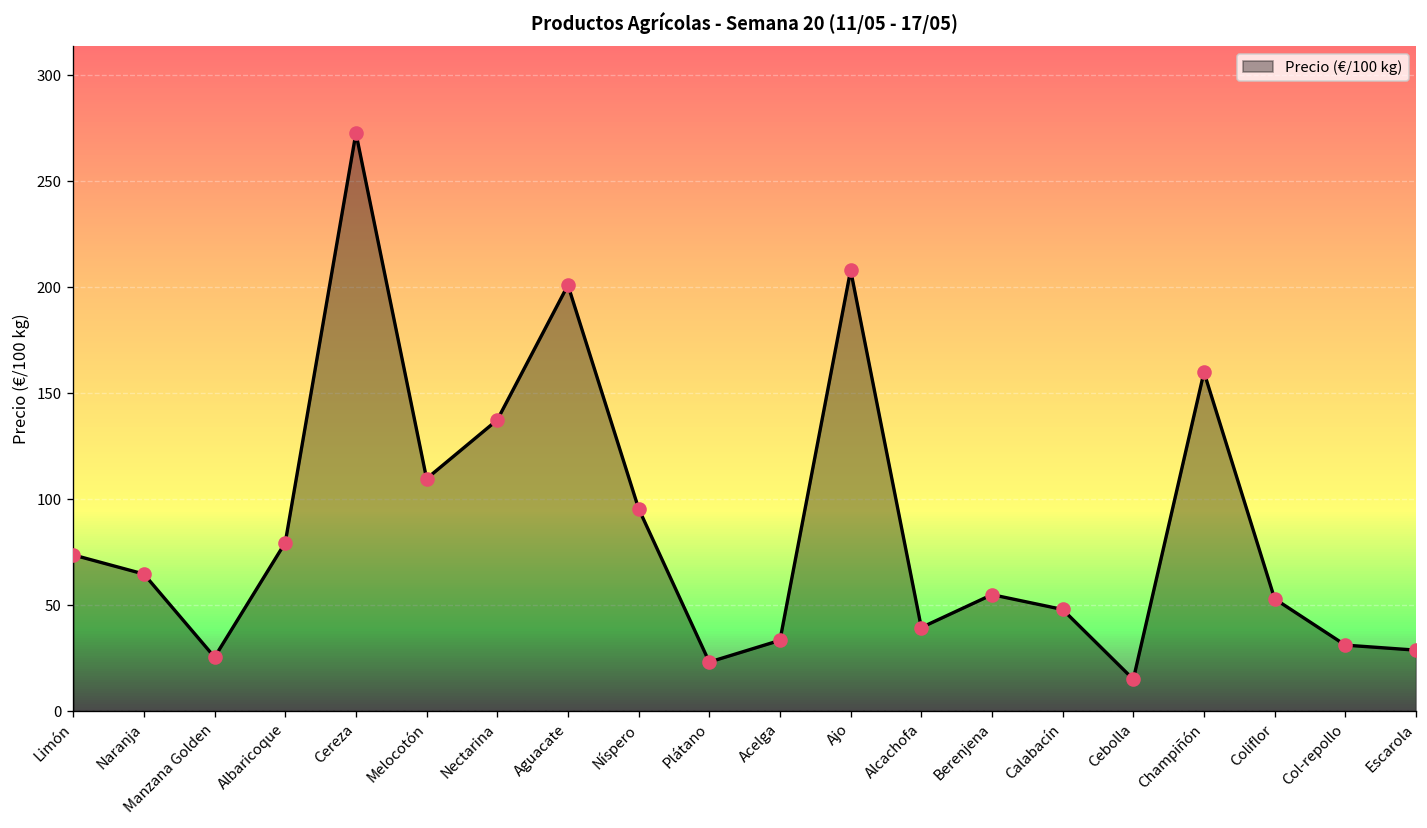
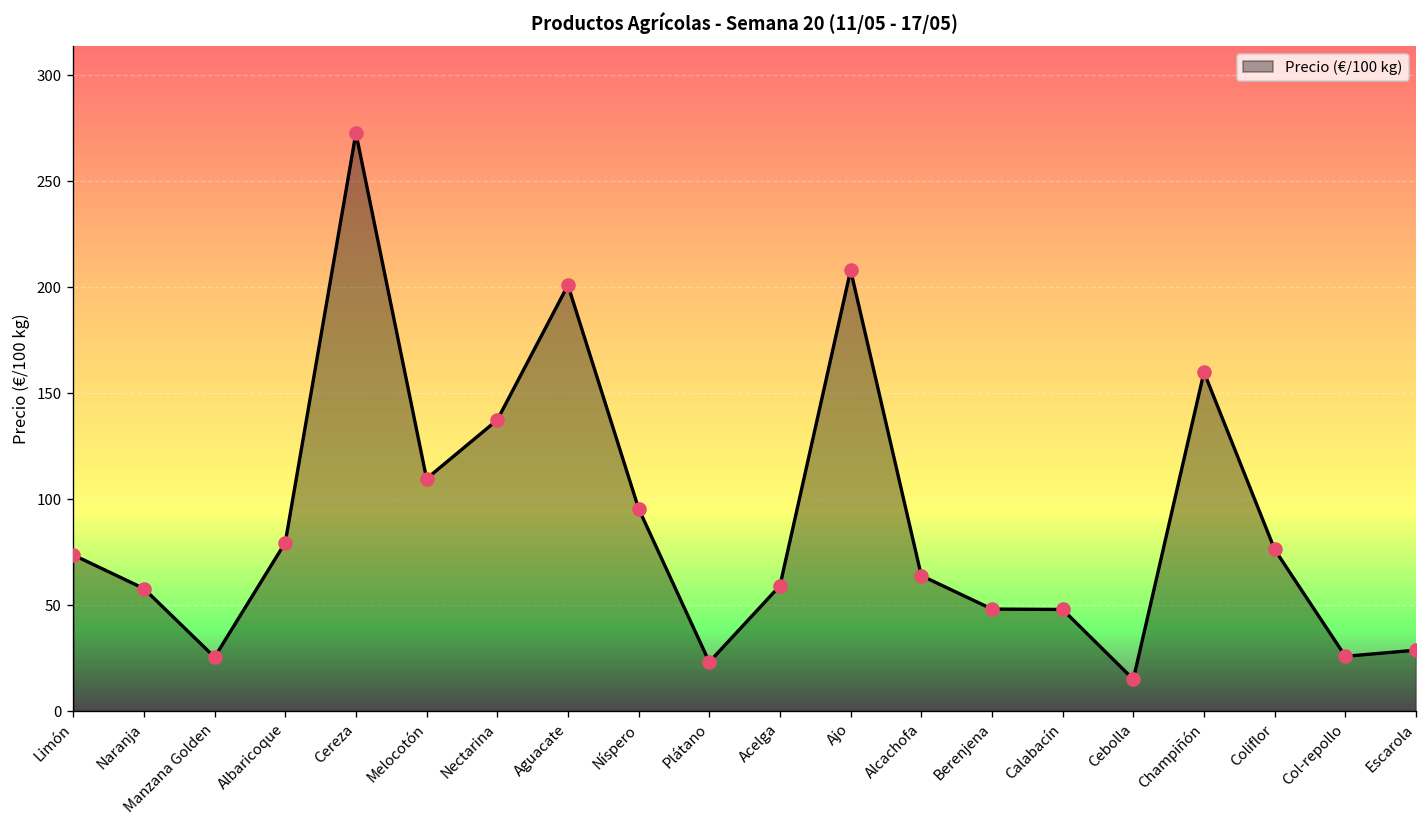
  {
    "Limón": 74,
-   "Naranja": 65,
+   "Naranja": 58,
    "Manzana Golden": 25,
    "Albaricoque": 79,
    "Cereza": 273,
    "Melocotón": 110,
    "Nectarina": 137,
    "Aguacate": 201,
    "Níspero": 96,
    "Plátano": 23,
-   "Acelga": 33,
+   "Acelga": 59,
    "Ajo": 208,
-   "Alcachofa": 39,
-   "Berenjena": 55,
+   "Alcachofa": 64,
+   "Berenjena": 48,
    "Calabacín": 48,
    "Cebolla": 15,
    "Champiñón": 160,
-   "Coliflor": 53,
-   "Col-repollo": 31,
+   "Coliflor": 76,
+   "Col-repollo": 26,
    "Escarola": 29
  }
